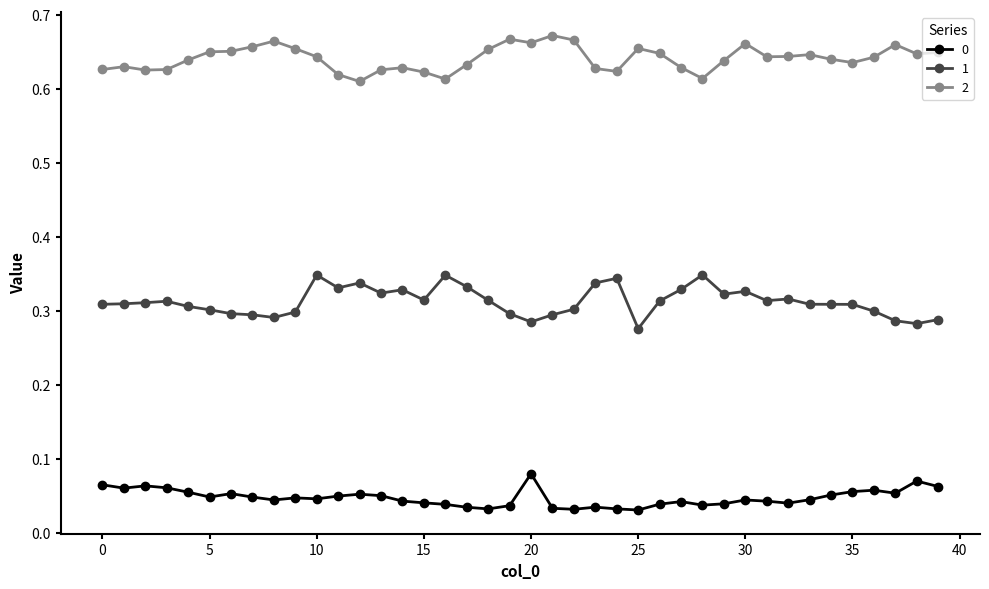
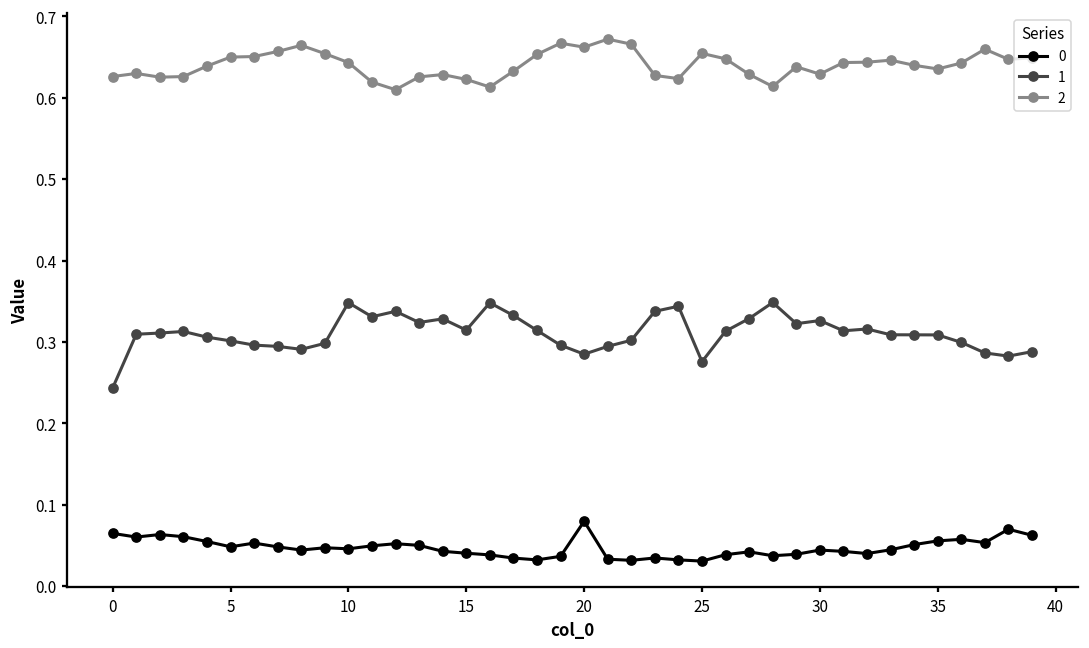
  {
    "0": {
      "0": 0.06,
      "5": 0.05,
      "10": 0.05,
      "15": 0.04,
      "20": 0.08,
      "25": 0.03,
      "30": 0.04,
      "35": 0.06
    },
    "1": {
-     "0": 0.31,
+     "0": 0.24,
      "5": 0.30,
      "10": 0.35,
      "15": 0.31,
      "20": 0.29,
      "25": 0.28,
      "30": 0.33,
      "35": 0.31
    },
    "2": {
      "0": 0.63,
      "5": 0.65,
      "10": 0.64,
      "15": 0.62,
      "20": 0.66,
      "25": 0.65,
-     "30": 0.66,
+     "30": 0.63,
      "35": 0.64
    }
  }
